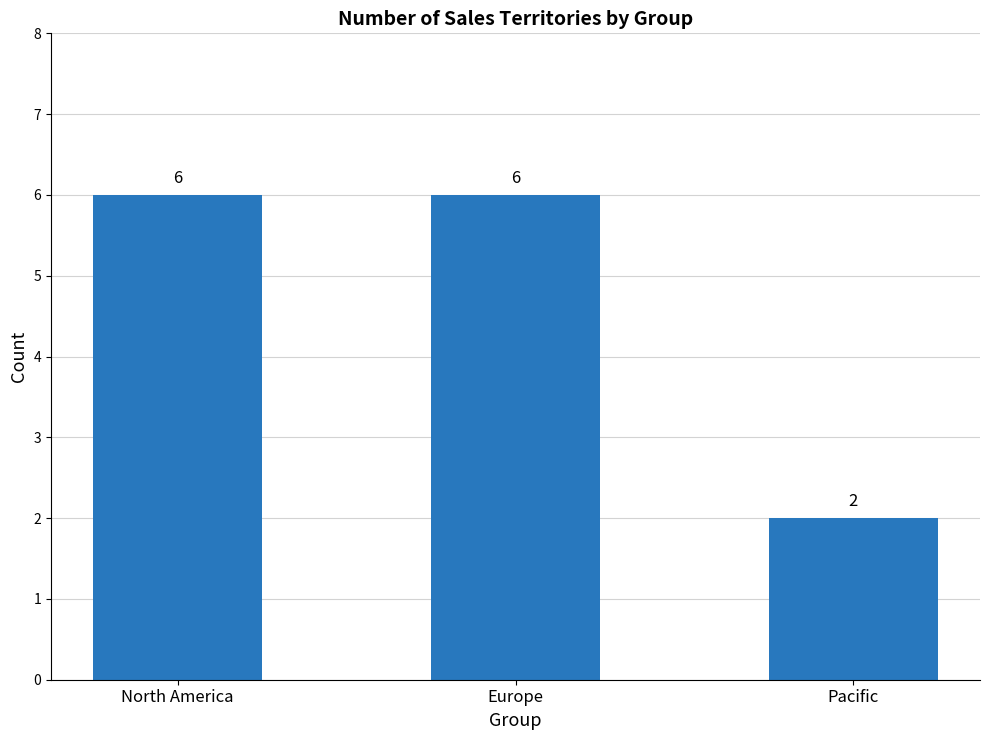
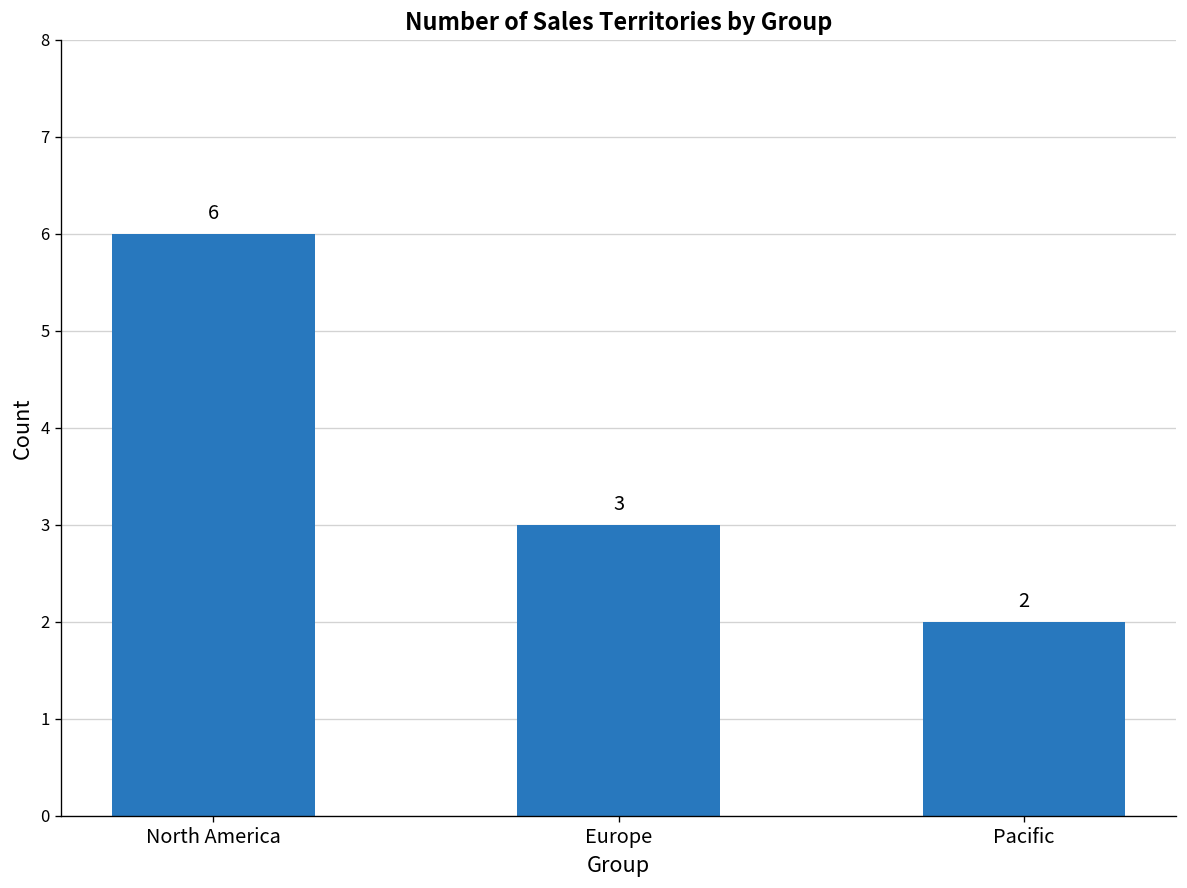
  {
    "North America": 6,
-   "Europe": 6,
+   "Europe": 3,
    "Pacific": 2
  }
